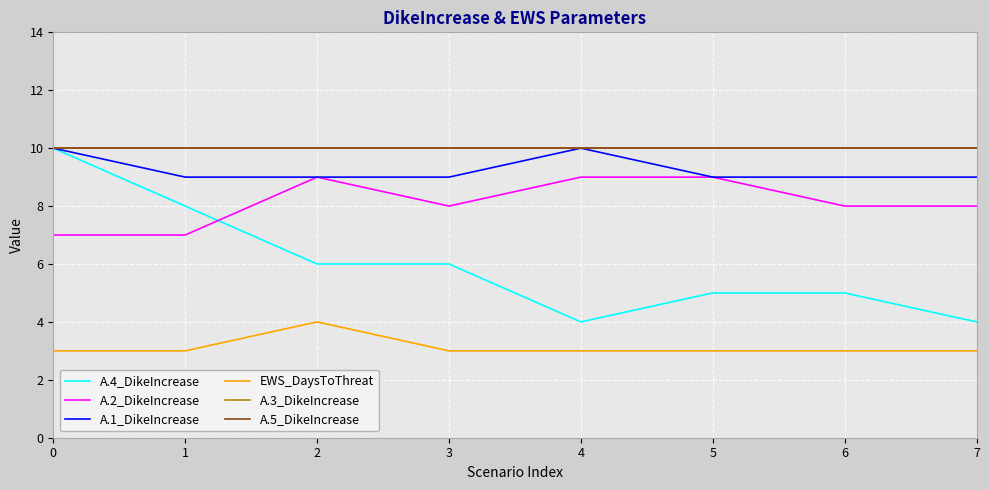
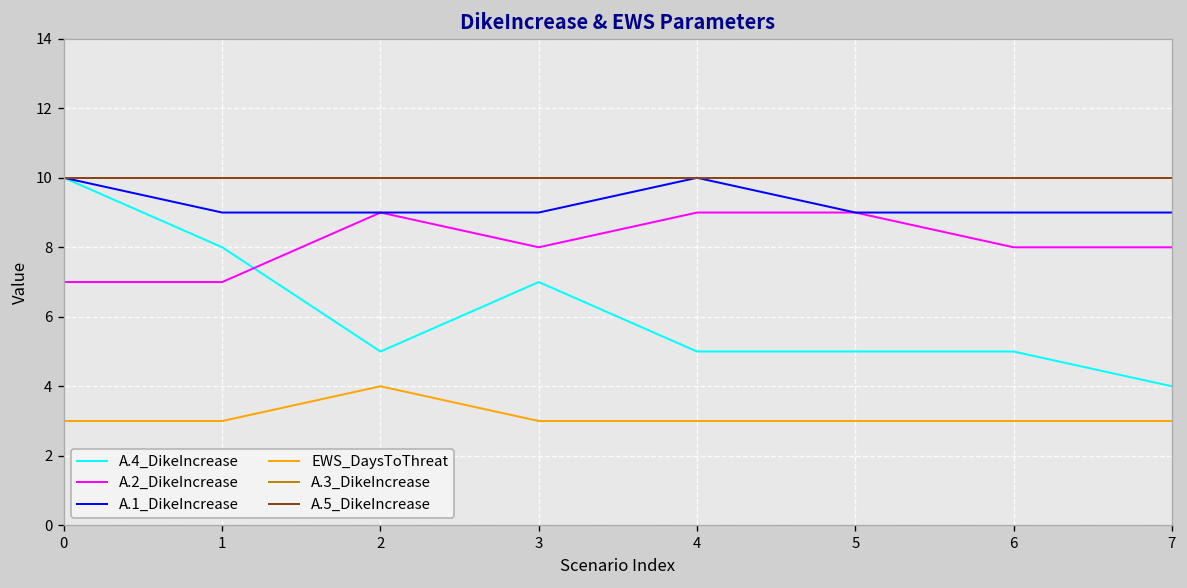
  {
    "A.4_DikeIncrease": {
      "1": 8,
-     "2": 6,
-     "3": 6,
-     "4": 4,
+     "2": 5,
+     "3": 7,
+     "4": 5,
      "5": 5,
      "6": 5,
      "7": 4
    },
    "A.2_DikeIncrease": {
      "0": 7,
      "1": 7,
      "3": 8,
      "4": 9,
      "6": 8,
      "7": 8
    },
    "A.1_DikeIncrease": {
      "1": 9,
      "3": 9,
      "6": 9,
      "7": 9
    },
    "EWS_DaysToThreat": {
      "0": 3,
      "1": 3,
      "2": 4,
      "3": 3,
      "4": 3,
      "5": 3,
      "6": 3,
      "7": 3
    },
    "A.5_DikeIncrease": {
      "1": 10,
      "2": 10,
      "3": 10,
      "5": 10,
      "6": 10,
      "7": 10
    }
  }
